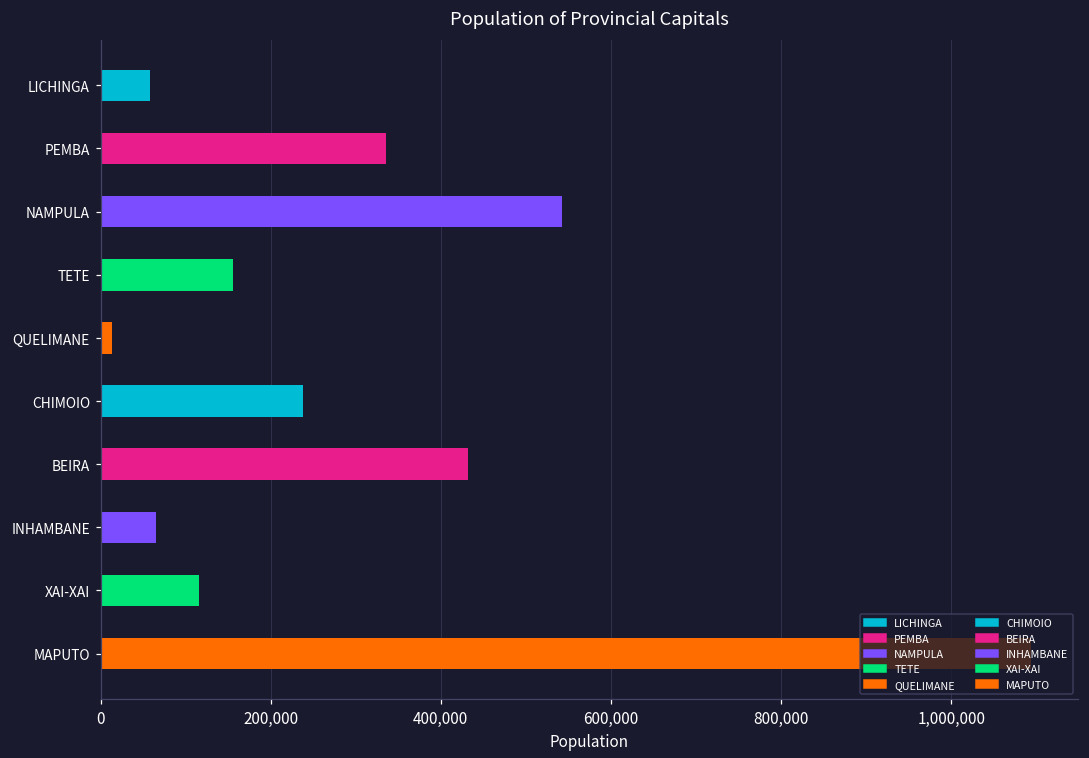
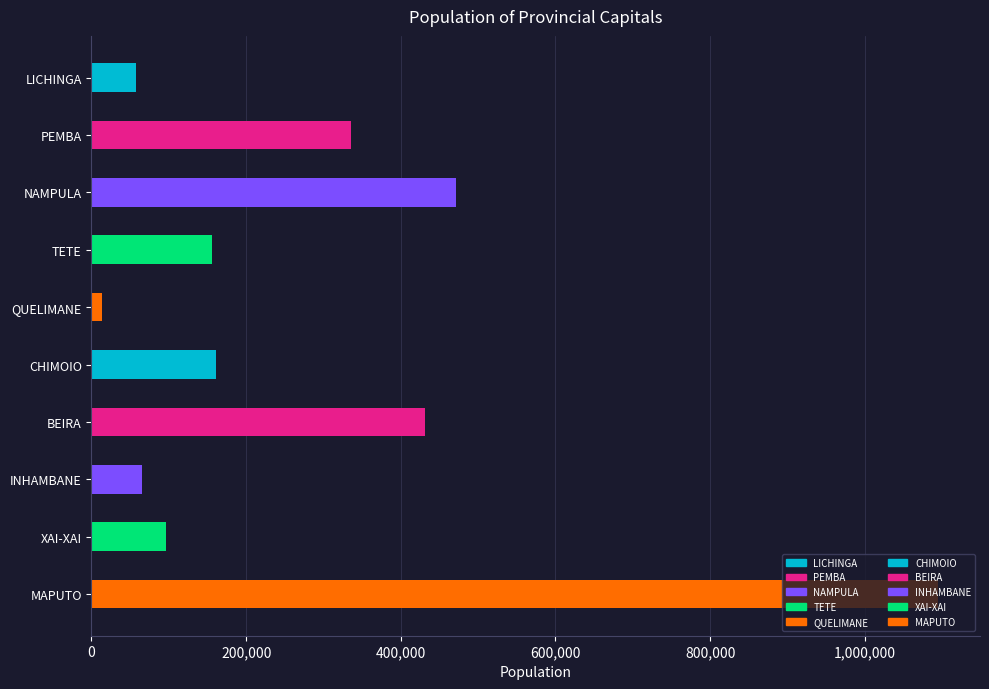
  {
    "LICHINGA": "60,000",
    "PEMBA": "340,000",
-   "NAMPULA": "540,000",
+   "NAMPULA": "470,000",
    "TETE": "160,000",
    "QUELIMANE": "10,000",
-   "CHIMOIO": "240,000",
+   "CHIMOIO": "160,000",
    "BEIRA": "430,000",
    "INHAMBANE": "70,000",
-   "XAI-XAI": "120,000"
+   "XAI-XAI": "100,000"
  }
